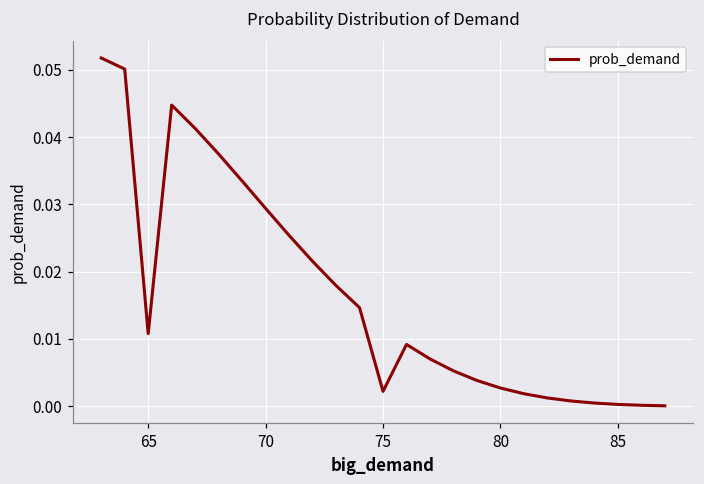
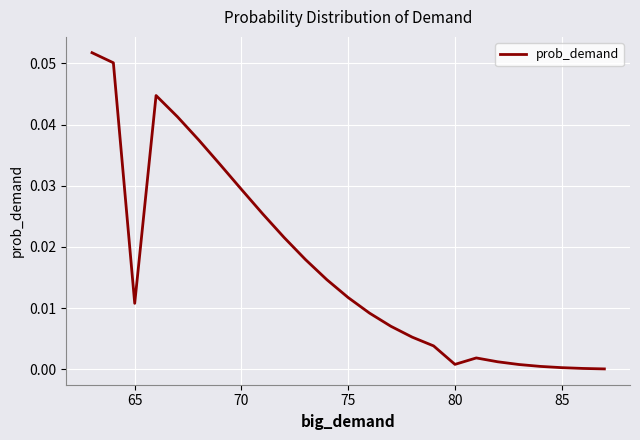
  {
    "65": 0.011,
    "70": 0.029,
-   "75": 0.002,
-   "80": 0.003,
+   "75": 0.012,
+   "80": 0.001,
    "85": 0.000
  }
